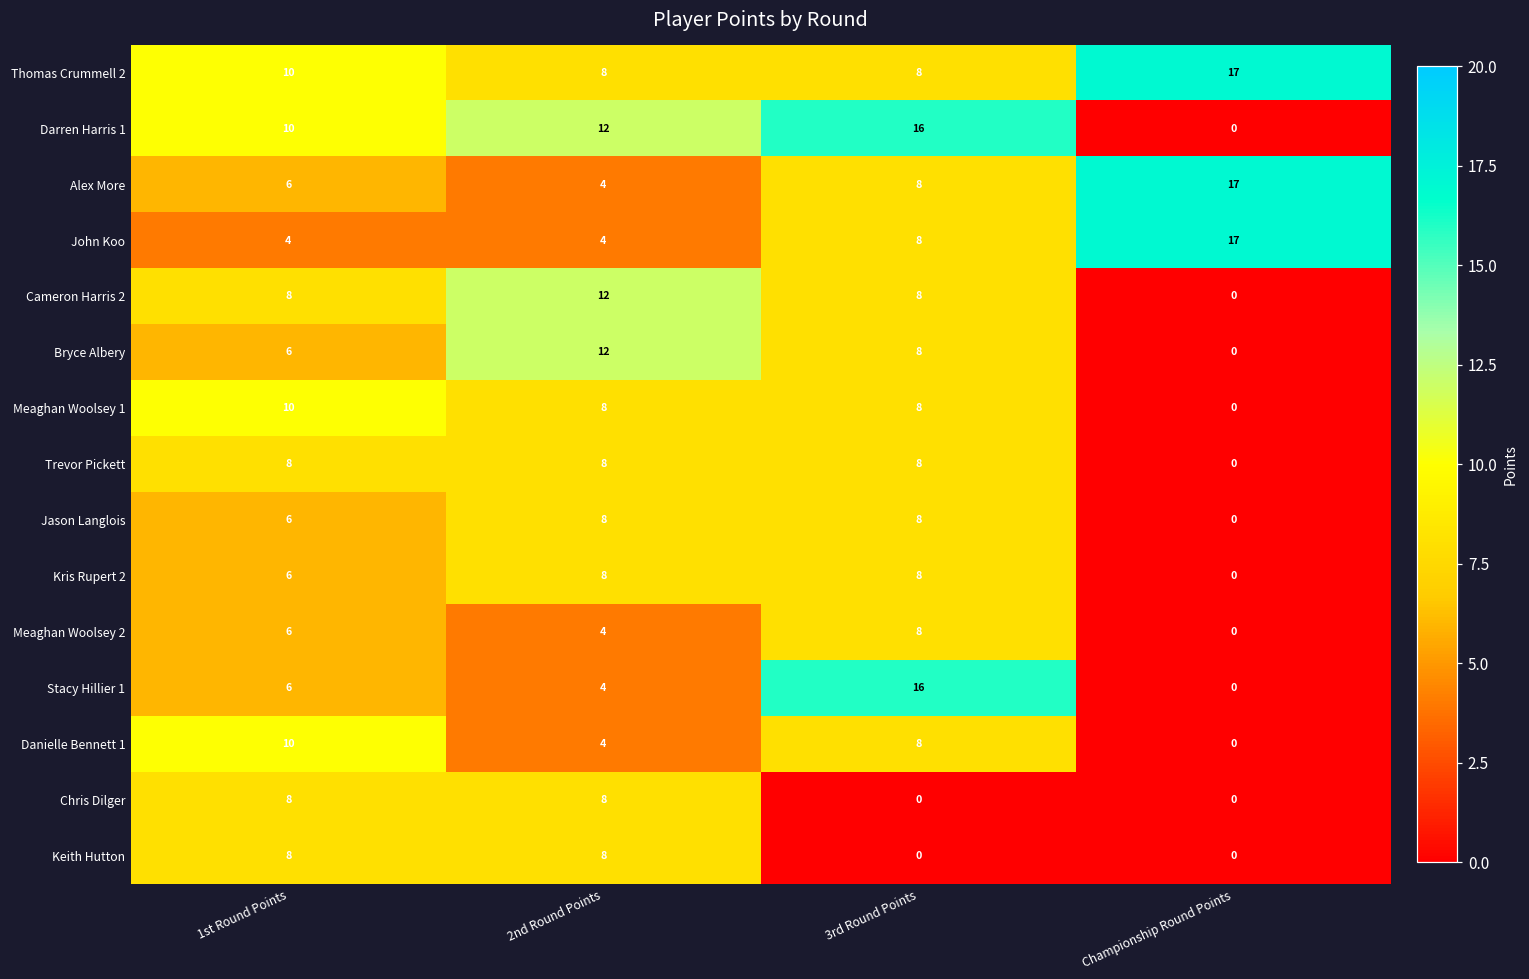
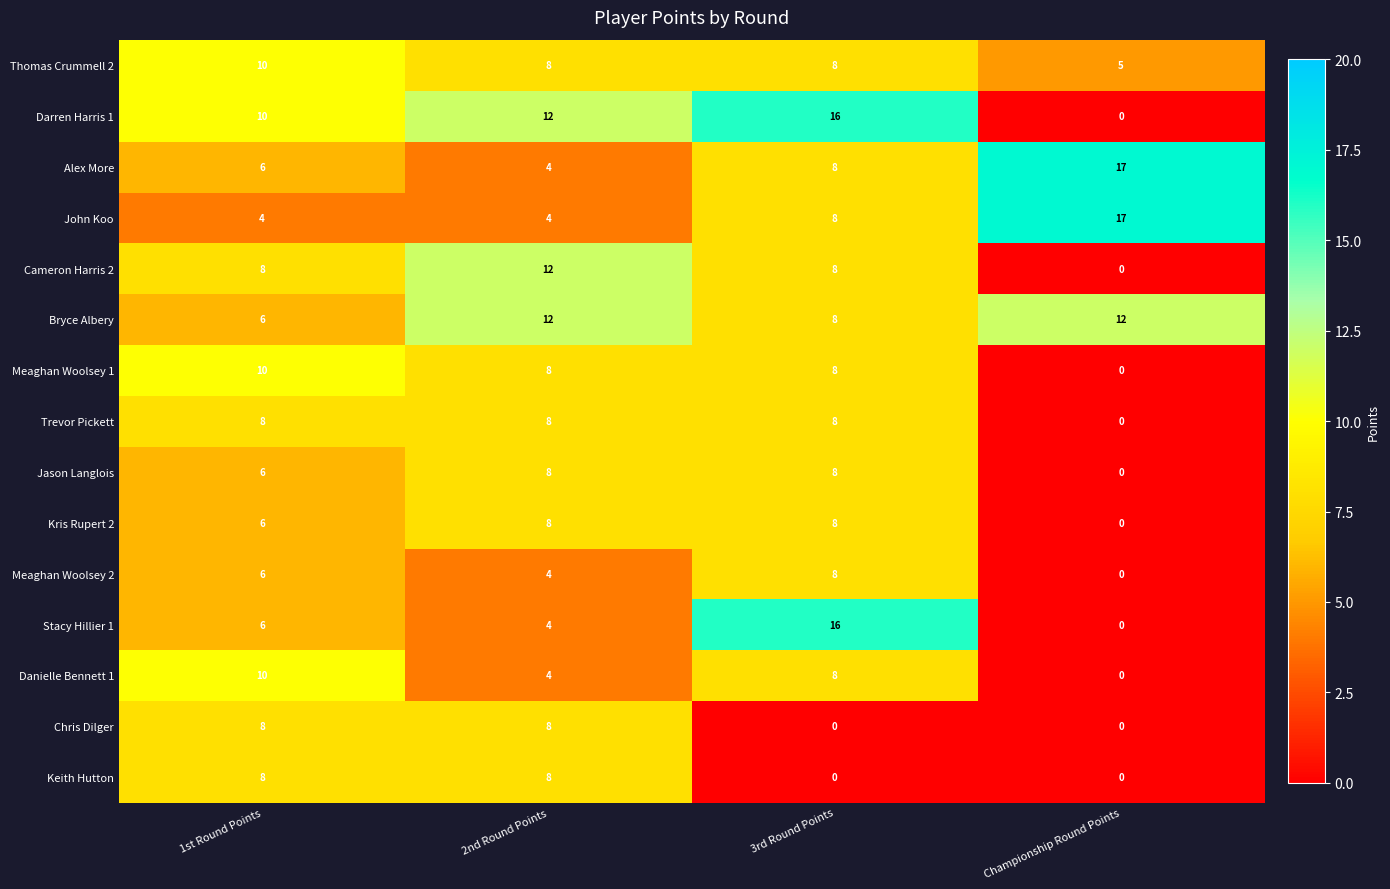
  {
    "Thomas Crummell 2": {
      "1st Round Points": 10,
      "2nd Round Points": 8,
      "3rd Round Points": 8,
-     "Championship Round Points": 17
+     "Championship Round Points": 5
    },
    "Darren Harris 1": {
      "1st Round Points": 10,
      "2nd Round Points": 12,
      "3rd Round Points": 16,
      "Championship Round Points": 0
    },
    "Alex More": {
      "1st Round Points": 6,
      "2nd Round Points": 4,
      "3rd Round Points": 8,
      "Championship Round Points": 17
    },
    "John Koo": {
      "1st Round Points": 4,
      "2nd Round Points": 4,
      "3rd Round Points": 8,
      "Championship Round Points": 17
    },
    "Cameron Harris 2": {
      "1st Round Points": 8,
      "2nd Round Points": 12,
      "3rd Round Points": 8,
      "Championship Round Points": 0
    },
    "Bryce Albery": {
      "1st Round Points": 6,
      "2nd Round Points": 12,
      "3rd Round Points": 8,
-     "Championship Round Points": 0
+     "Championship Round Points": 12
    },
    "Meaghan Woolsey 1": {
      "1st Round Points": 10,
      "2nd Round Points": 8,
      "3rd Round Points": 8,
      "Championship Round Points": 0
    },
    "Trevor Pickett": {
      "1st Round Points": 8,
      "2nd Round Points": 8,
      "3rd Round Points": 8,
      "Championship Round Points": 0
    },
    "Jason Langlois": {
      "1st Round Points": 6,
      "2nd Round Points": 8,
      "3rd Round Points": 8,
      "Championship Round Points": 0
    },
    "Kris Rupert 2": {
      "1st Round Points": 6,
      "2nd Round Points": 8,
      "3rd Round Points": 8,
      "Championship Round Points": 0
    },
    "Meaghan Woolsey 2": {
      "1st Round Points": 6,
      "2nd Round Points": 4,
      "3rd Round Points": 8,
      "Championship Round Points": 0
    },
    "Stacy Hillier 1": {
      "1st Round Points": 6,
      "2nd Round Points": 4,
      "3rd Round Points": 16,
      "Championship Round Points": 0
    },
    "Danielle Bennett 1": {
      "1st Round Points": 10,
      "2nd Round Points": 4,
      "3rd Round Points": 8,
      "Championship Round Points": 0
    },
    "Chris Dilger": {
      "1st Round Points": 8,
      "2nd Round Points": 8,
      "3rd Round Points": 0,
      "Championship Round Points": 0
    },
    "Keith Hutton": {
      "1st Round Points": 8,
      "2nd Round Points": 8,
      "3rd Round Points": 0,
      "Championship Round Points": 0
    }
  }
